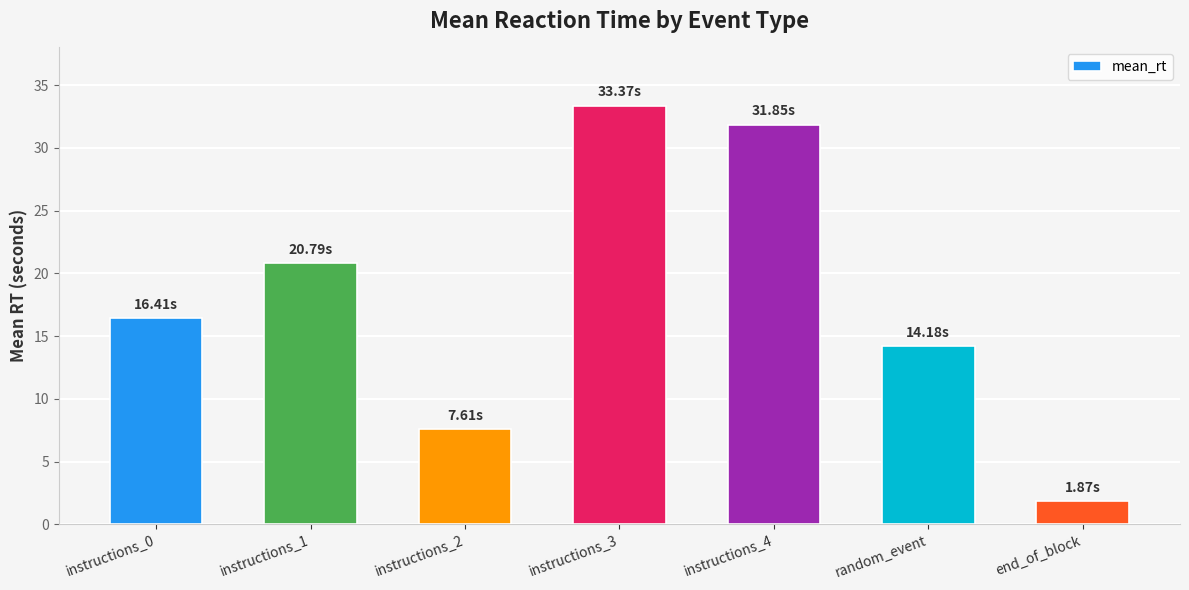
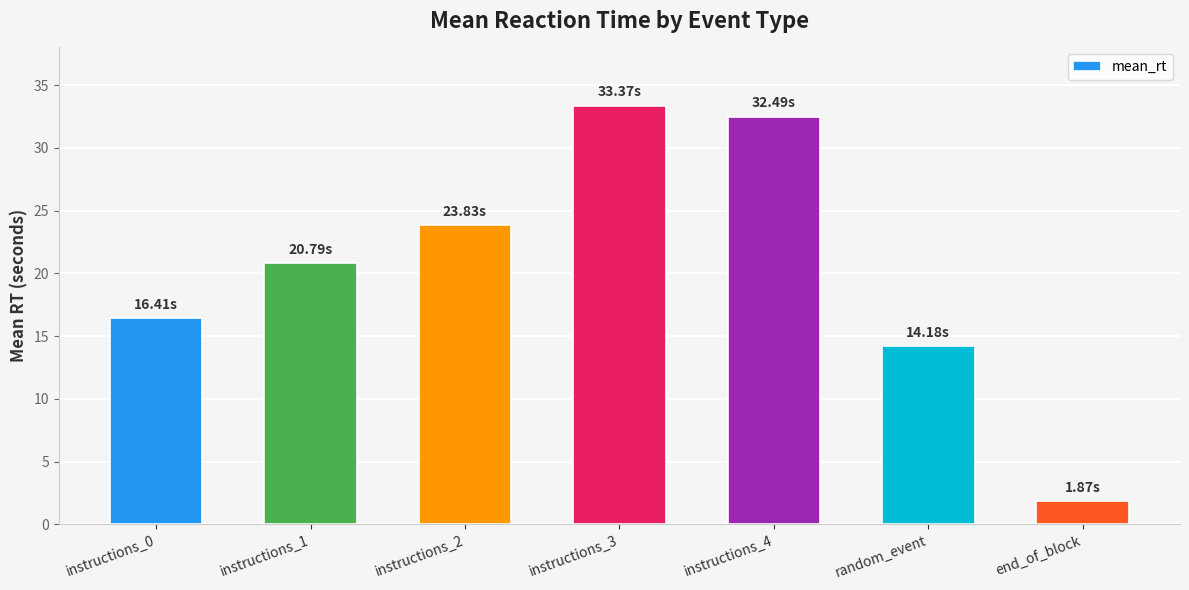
  {
    "instructions_0": "16.41s",
    "instructions_1": "20.79s",
-   "instructions_2": "7.61s",
+   "instructions_2": "23.83s",
    "instructions_3": "33.37s",
-   "instructions_4": "31.85s",
+   "instructions_4": "32.49s",
    "random_event": "14.18s",
    "end_of_block": "1.87s"
  }
